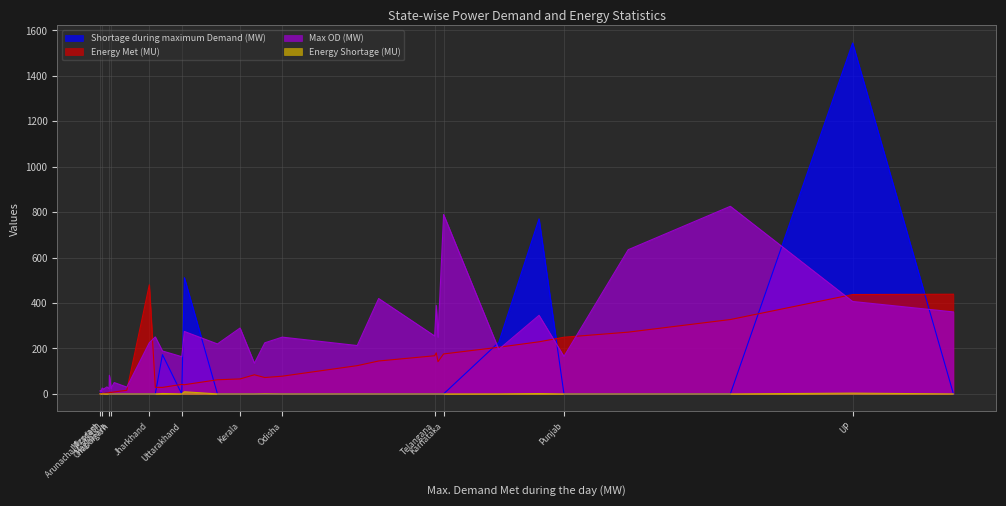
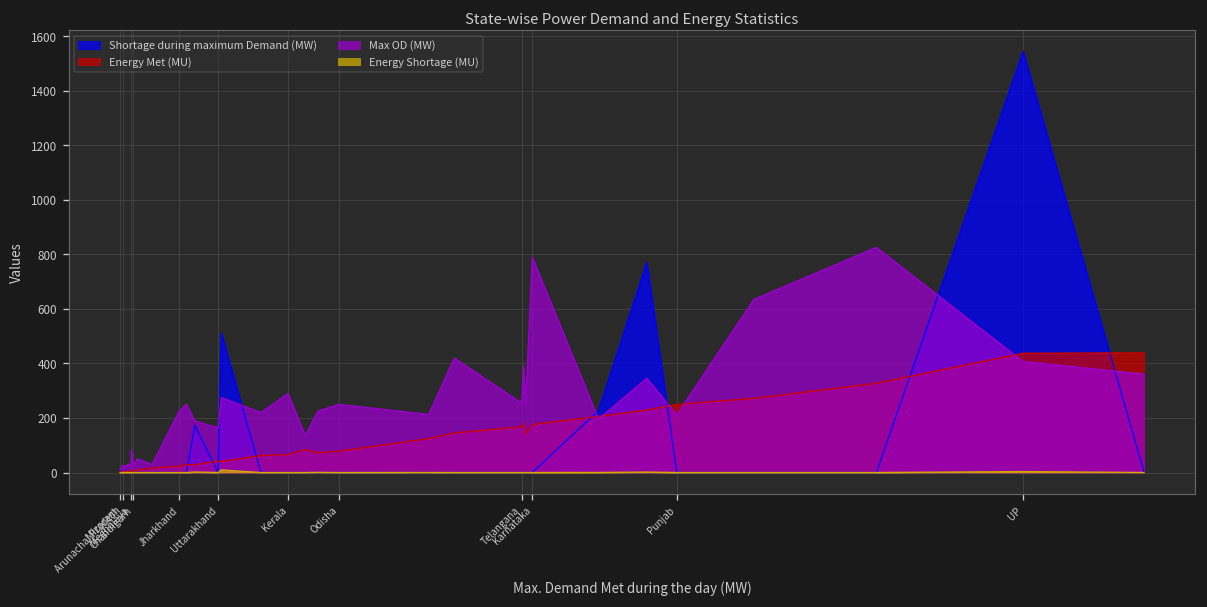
  {
    "Shortage during maximum Demand (MW)": {
      "UP": 1550
    },
    "Energy Met (MU)": {
-     "Jharkhand": 480,
+     "Jharkhand": 20,
      "Uttarakhand": 40,
      "Kerala": 70,
      "Odisha": 80,
      "Telangana": 170,
      "Karnataka": 180,
      "Punjab": 250,
      "UP": 440
    },
    "Max OD (MW)": {
      "Arunachal Pradesh": 30,
      "Meghalaya": 20,
      "Chandigarh": 20,
      "Jharkhand": 230,
      "Uttarakhand": 160,
      "Kerala": 290,
      "Odisha": 250,
      "Telangana": 260,
      "Karnataka": 790,
-     "Punjab": 170,
+     "Punjab": 210,
      "UP": 410
    },
    "Energy Shortage (MU)": {
      "UP": 0
    }
  }
